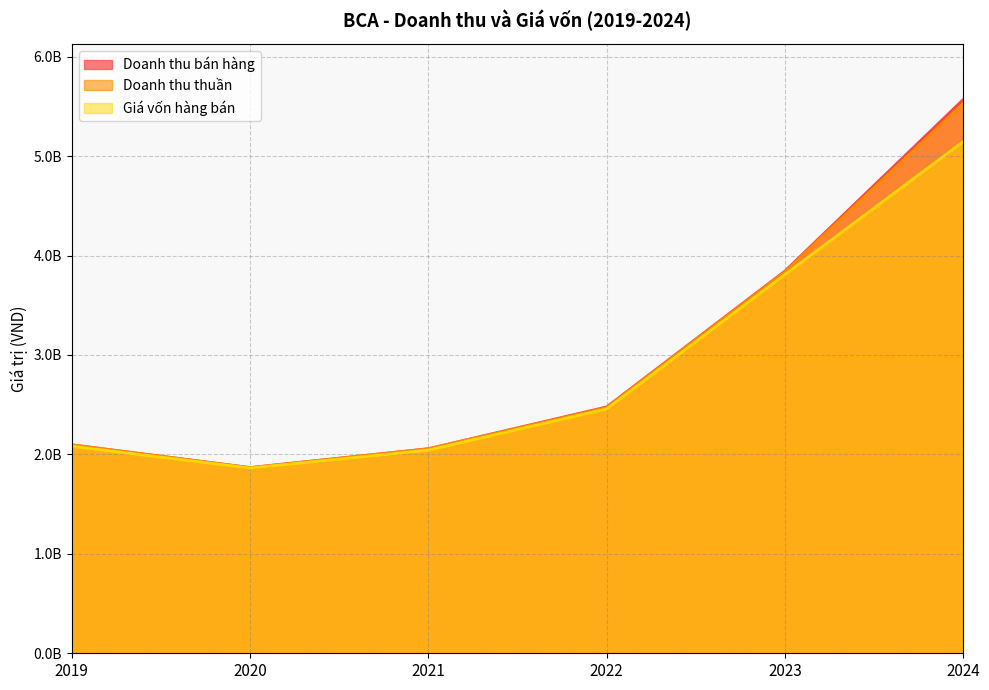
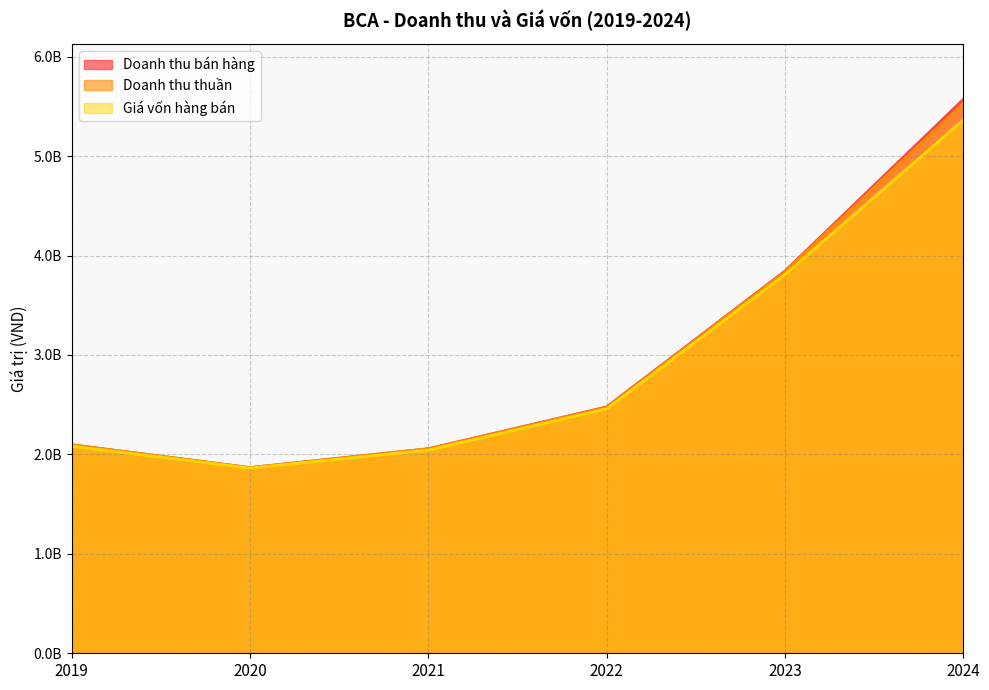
  {
    "Doanh thu bán hàng": {
      "2024": 5600000000
    },
    "Doanh thu thuần": {
      "2024": 5500000000
    },
    "Giá vốn hàng bán": {
      "2023": 3800000000,
-     "2024": 5100000000
+     "2024": 5400000000
    }
  }
